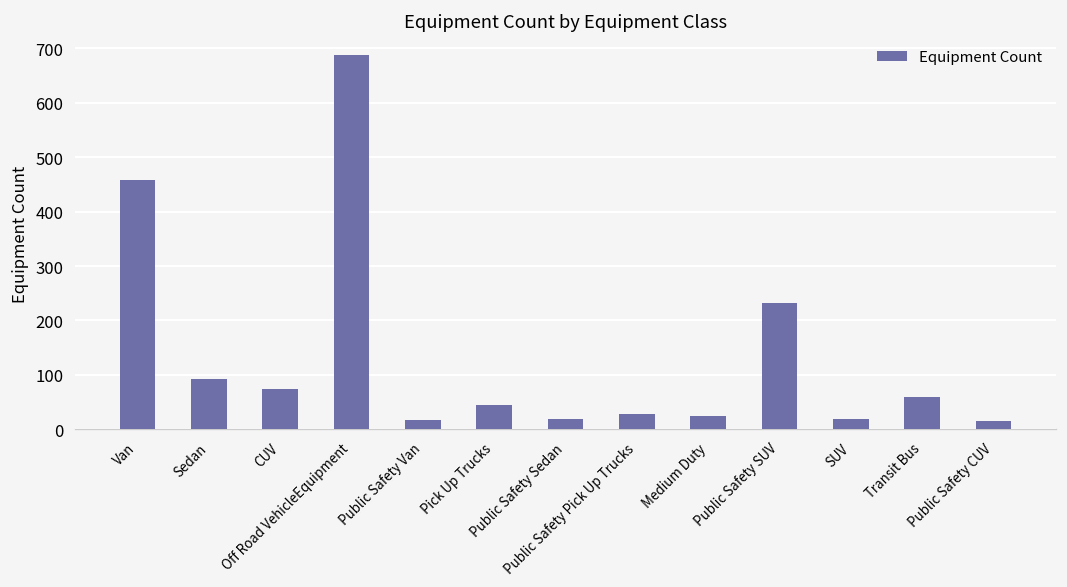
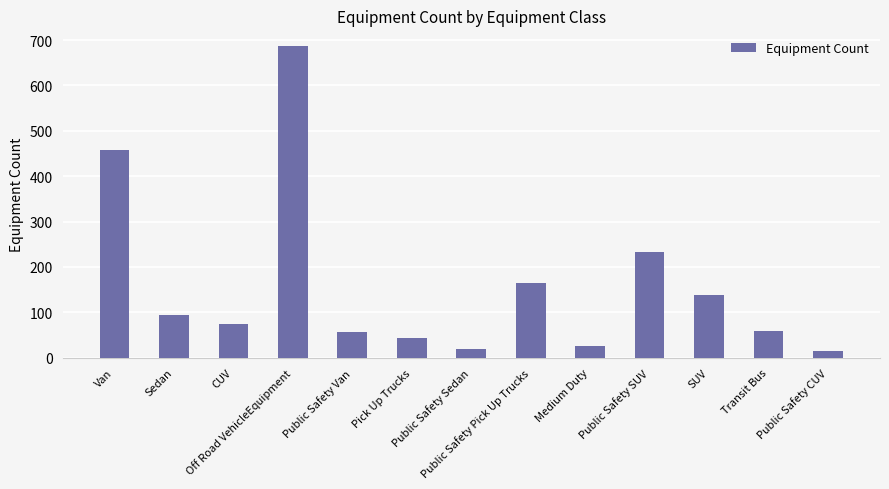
  {
    "Van": 460,
    "Sedan": 90,
    "CUV": 80,
    "Off Road VehicleEquipment": 690,
-   "Public Safety Van": 20,
+   "Public Safety Van": 60,
    "Pick Up Trucks": 40,
    "Public Safety Sedan": 20,
-   "Public Safety Pick Up Trucks": 30,
+   "Public Safety Pick Up Trucks": 170,
    "Medium Duty": 30,
    "Public Safety SUV": 230,
-   "SUV": 20,
+   "SUV": 140,
    "Transit Bus": 60,
    "Public Safety CUV": 20
  }
